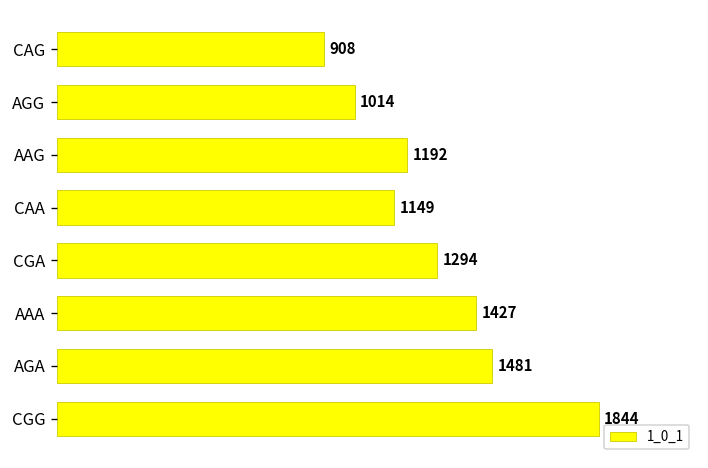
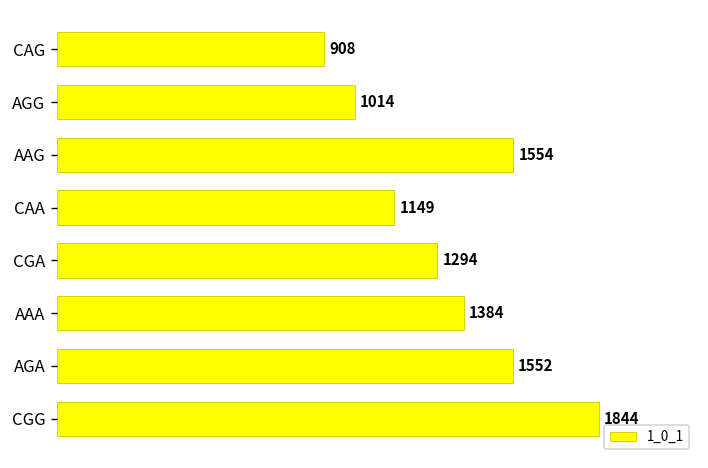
  {
    "CAG": 908,
    "AGG": 1014,
-   "AAG": 1192,
+   "AAG": 1554,
    "CAA": 1149,
-   "AAA": 1427,
-   "AGA": 1481,
+   "AAA": 1384,
+   "AGA": 1552,
    "CGG": 1844
  }
